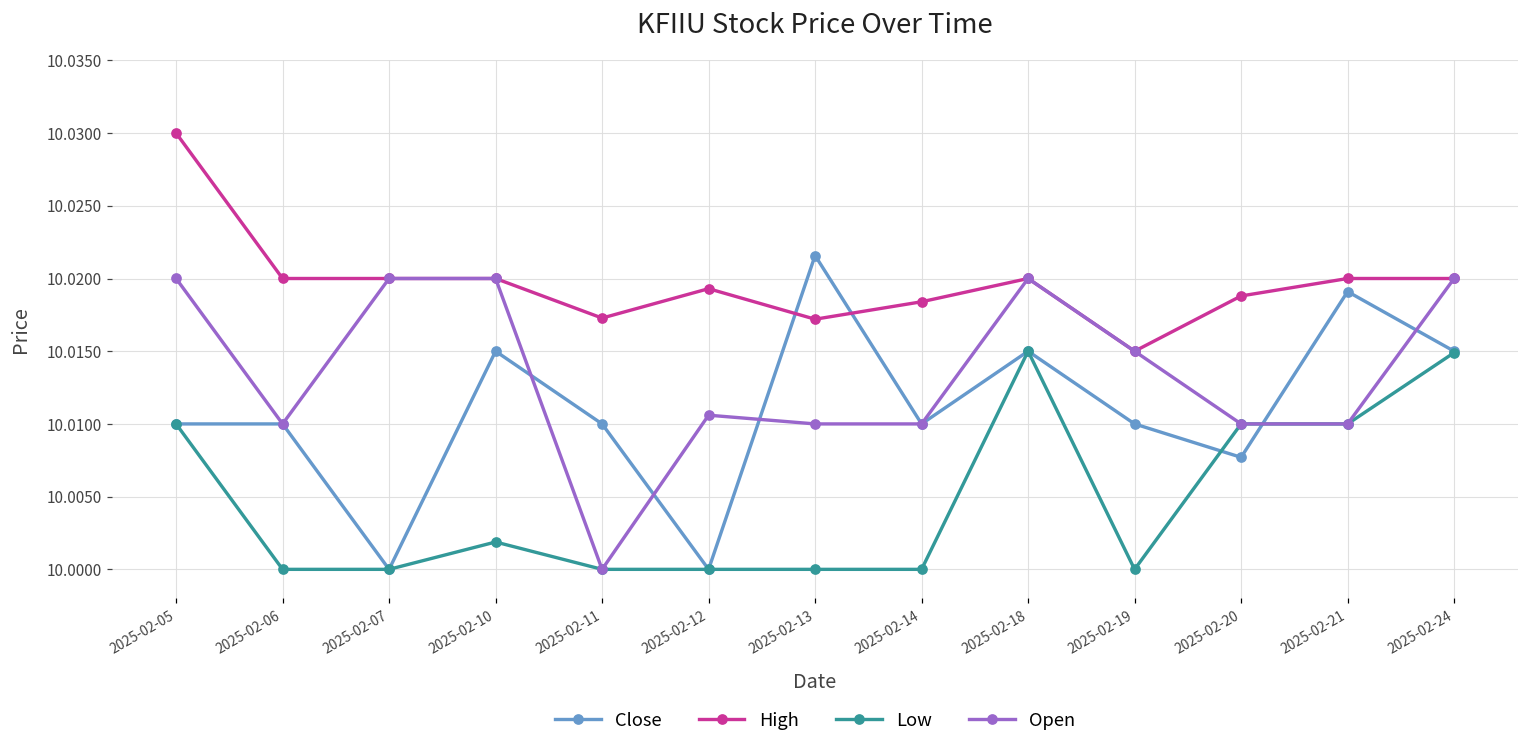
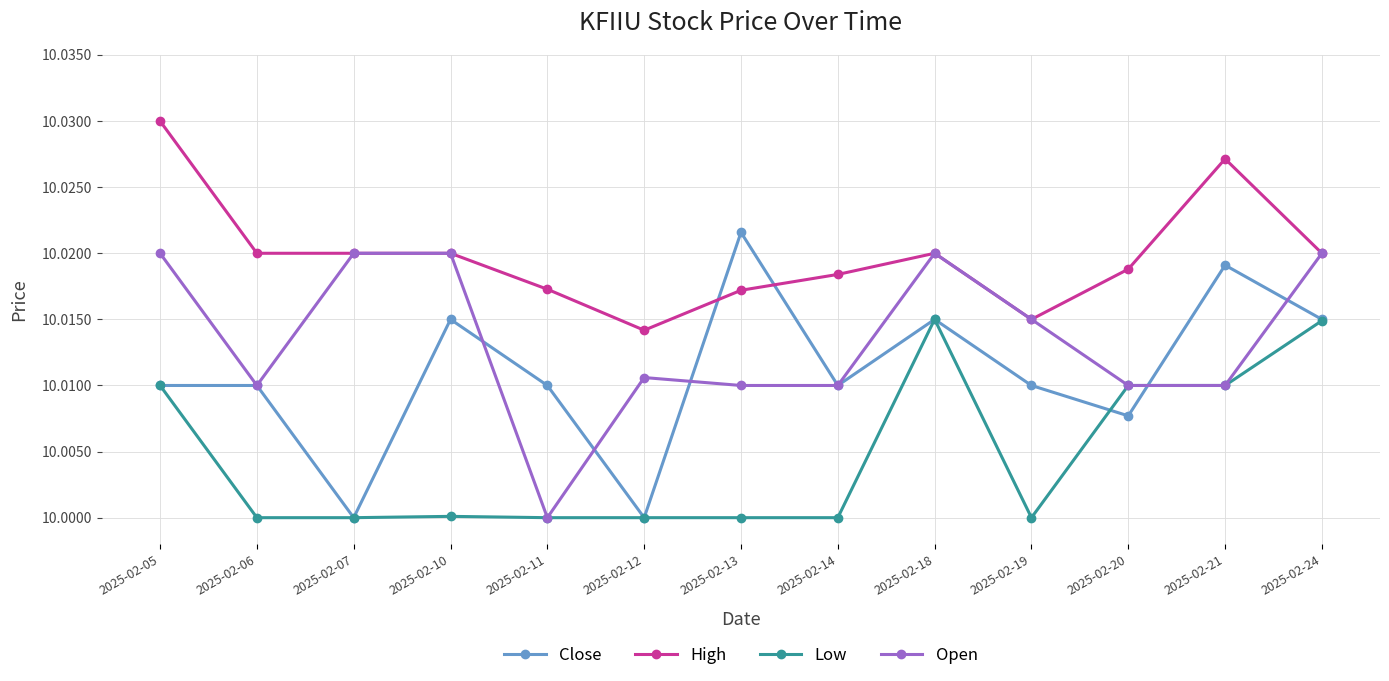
  {
    "Close": {
      "2025-02-10": 10.0150,
      "2025-02-11": 10.0100,
      "2025-02-13": 10.0216,
      "2025-02-19": 10.0100,
      "2025-02-20": 10.0077,
      "2025-02-21": 10.0191
    },
    "High": {
      "2025-02-05": 10.0300,
      "2025-02-06": 10.0200,
      "2025-02-11": 10.0173,
-     "2025-02-12": 10.0193,
+     "2025-02-12": 10.0142,
      "2025-02-13": 10.0172,
      "2025-02-14": 10.0184,
      "2025-02-20": 10.0188,
-     "2025-02-21": 10.0200
+     "2025-02-21": 10.0271
    },
    "Low": {
      "2025-02-06": 10.0000,
-     "2025-02-10": 10.0019,
+     "2025-02-10": 10.0001,
      "2025-02-13": 10.0000,
      "2025-02-14": 10.0000,
      "2025-02-19": 10.0000
    },
    "Open": {
      "2025-02-05": 10.0200,
      "2025-02-12": 10.0106,
      "2025-02-13": 10.0100
    }
  }
